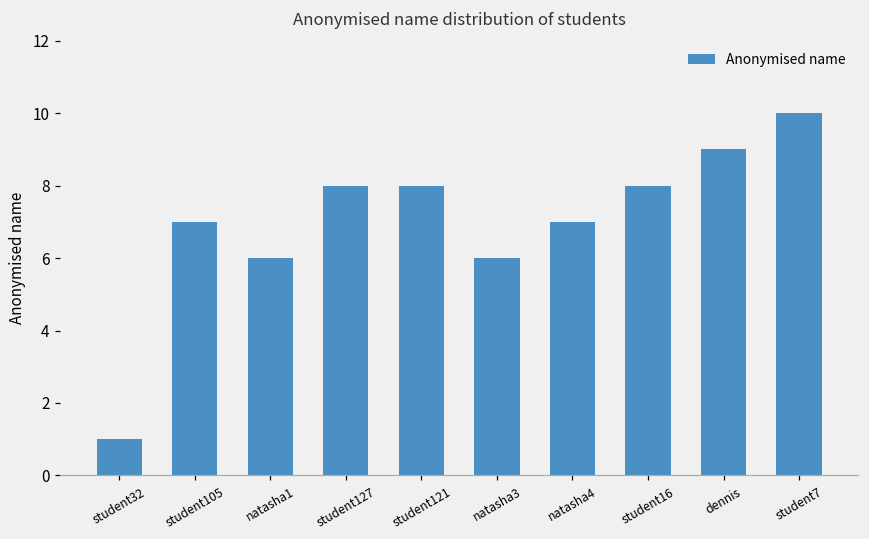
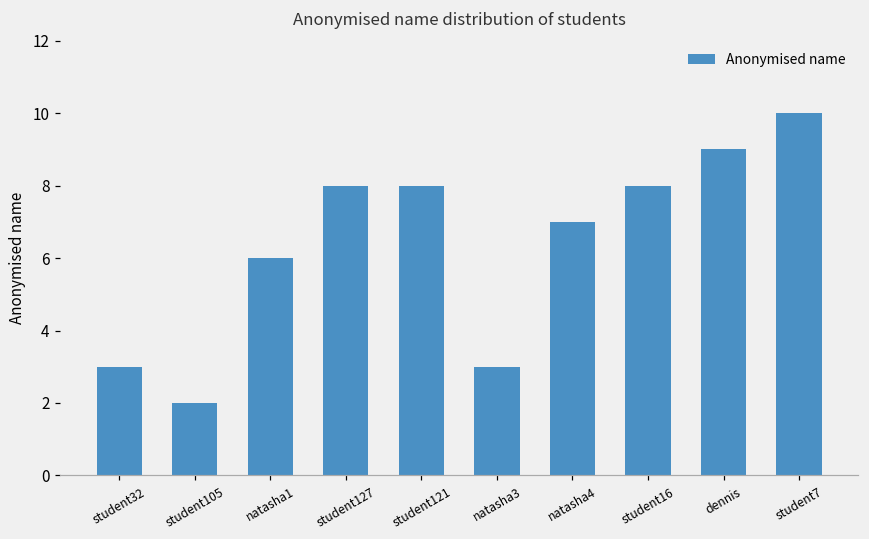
  {
-   "student32": 1,
-   "student105": 7,
+   "student32": 3,
+   "student105": 2,
    "natasha1": 6,
    "student127": 8,
    "student121": 8,
-   "natasha3": 6,
+   "natasha3": 3,
    "natasha4": 7,
    "student16": 8,
    "dennis": 9,
    "student7": 10
  }
